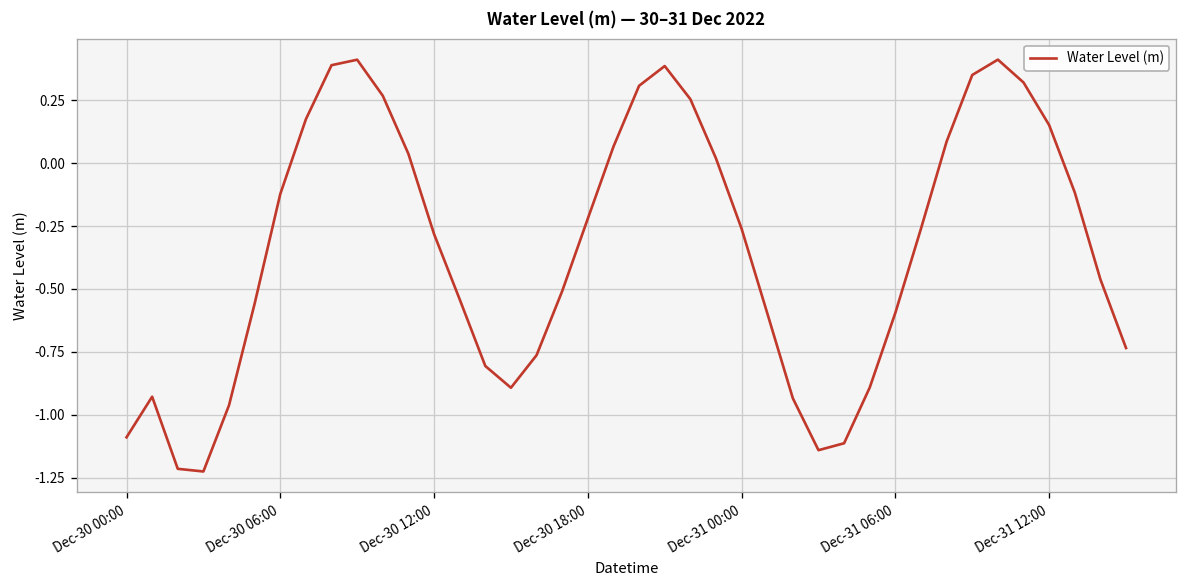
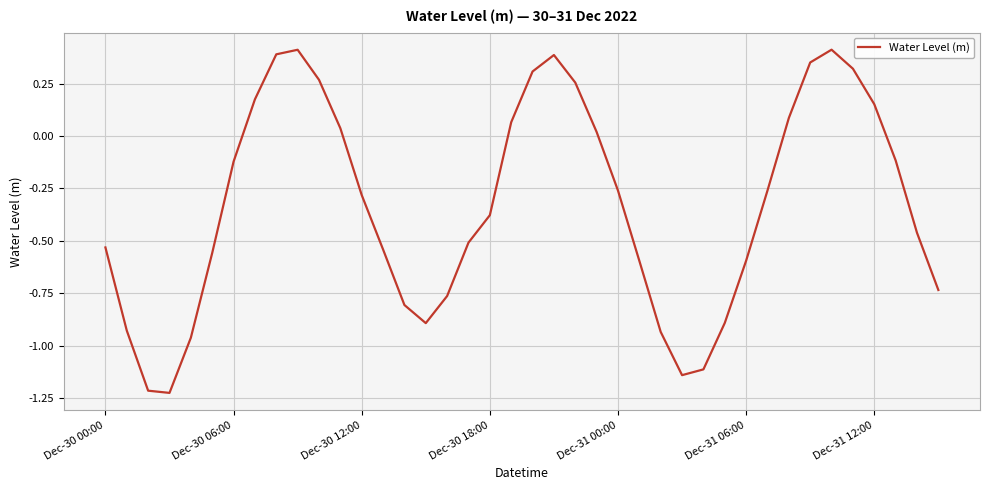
  {
-   "Dec-30 00:00": -1.09,
+   "Dec-30 00:00": -0.53,
    "Dec-30 06:00": -0.12,
    "Dec-30 12:00": -0.28,
-   "Dec-30 18:00": -0.22,
+   "Dec-30 18:00": -0.38,
    "Dec-31 00:00": -0.26,
    "Dec-31 06:00": -0.59,
    "Dec-31 12:00": 0.15
  }
